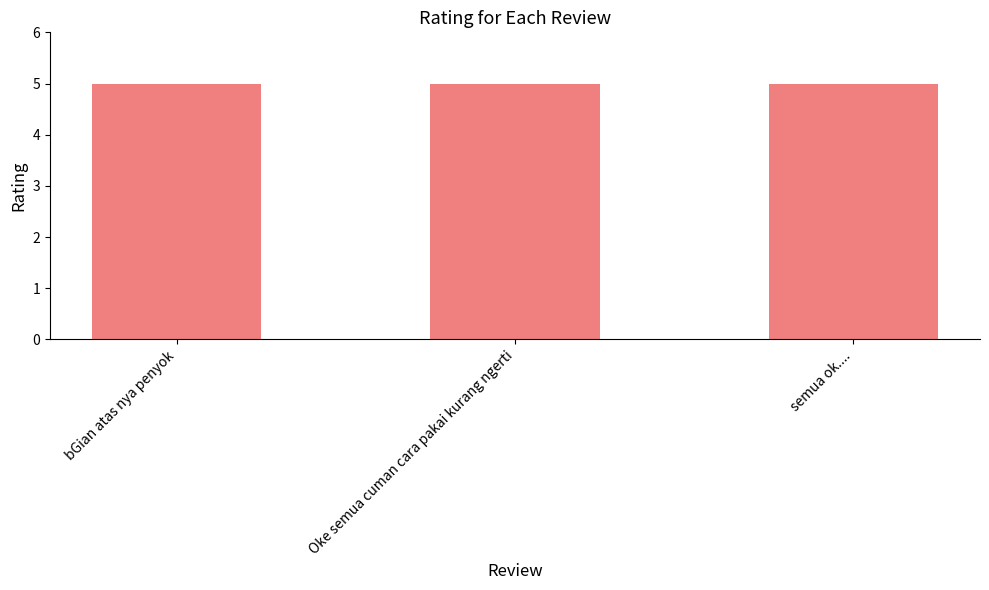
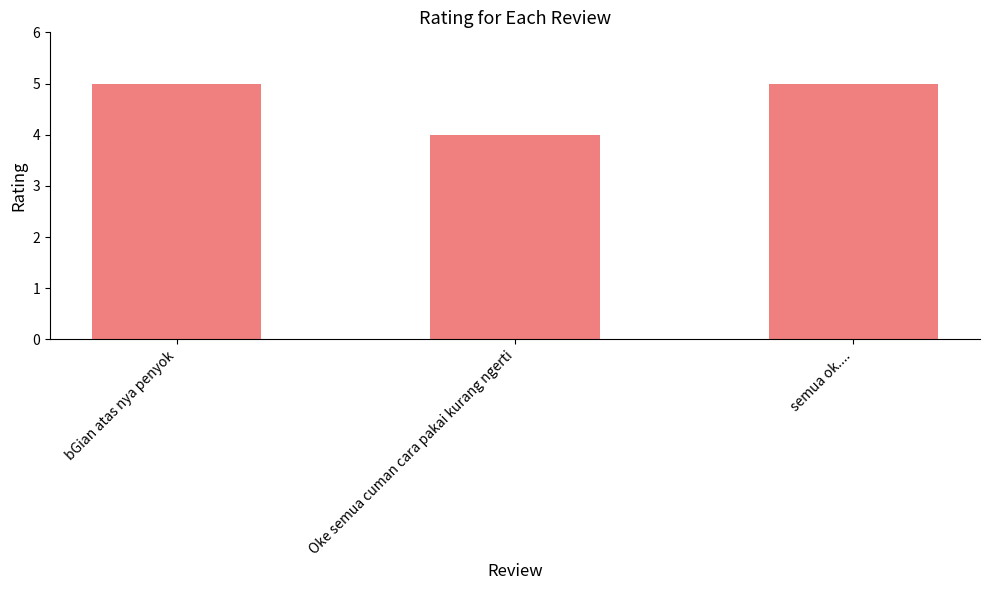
  {
    "bGian atas nya penyok": 5,
-   "Oke semua cuman cara pakai kurang ngerti": 5,
+   "Oke semua cuman cara pakai kurang ngerti": 4,
    "semua ok....": 5
  }
